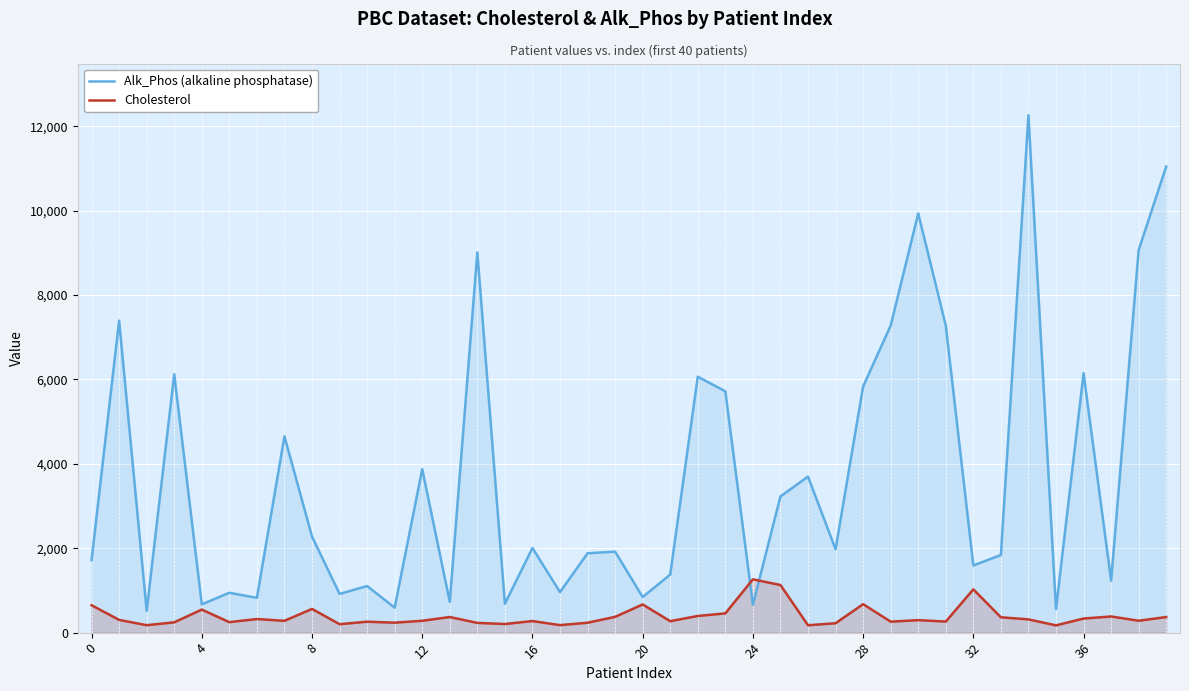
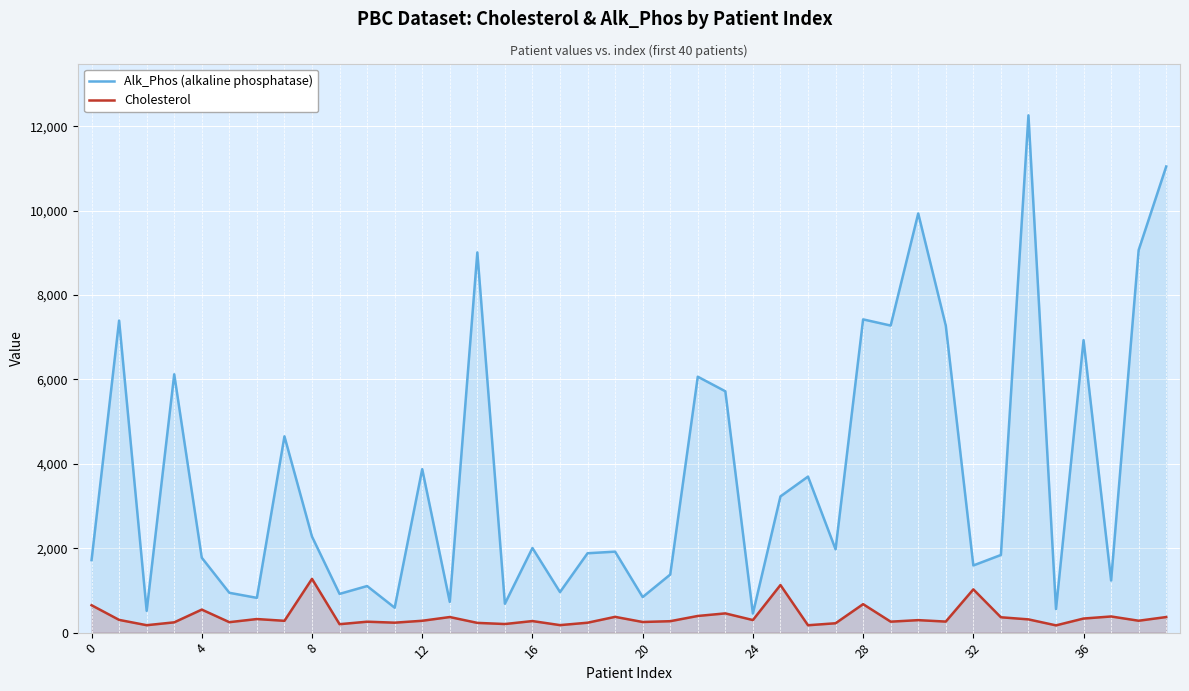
  {
    "Alk_Phos (alkaline phosphatase)": {
      "0": "1,700",
-     "4": "700",
+     "4": "1,800",
      "8": "2,300",
      "12": "3,900",
      "16": "2,000",
      "20": "800",
-     "24": "700",
-     "28": "5,800",
+     "24": "500",
+     "28": "7,400",
      "32": "1,600",
-     "36": "6,100"
+     "36": "6,900"
    },
    "Cholesterol": {
      "0": "600",
      "4": "500",
-     "8": "600",
+     "8": "1,300",
      "12": "300",
      "16": "300",
-     "20": "700",
-     "24": "1,300",
+     "20": "300",
+     "24": "300",
      "28": "700",
      "32": "1,000",
      "36": "300"
    }
  }
